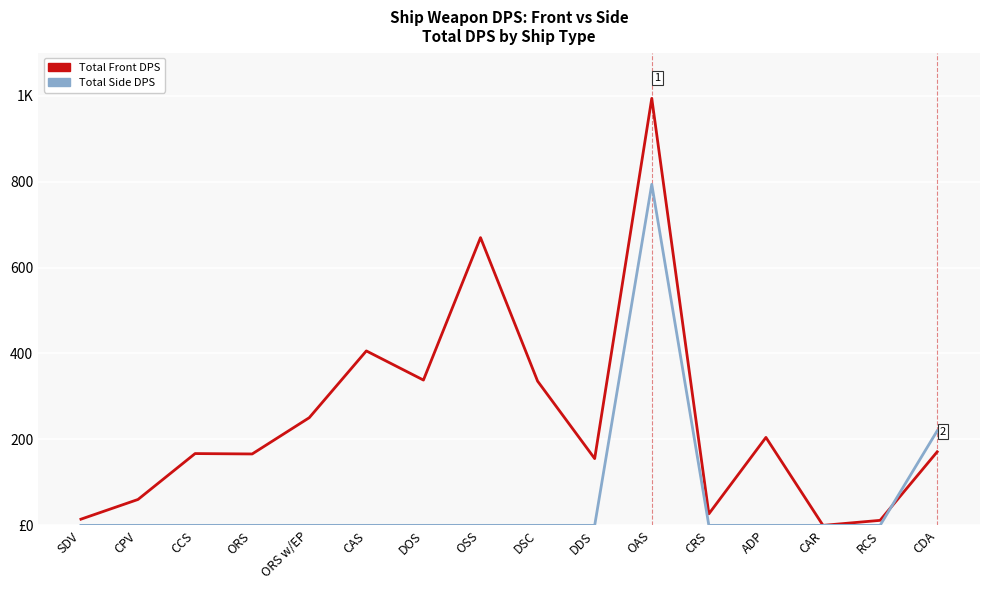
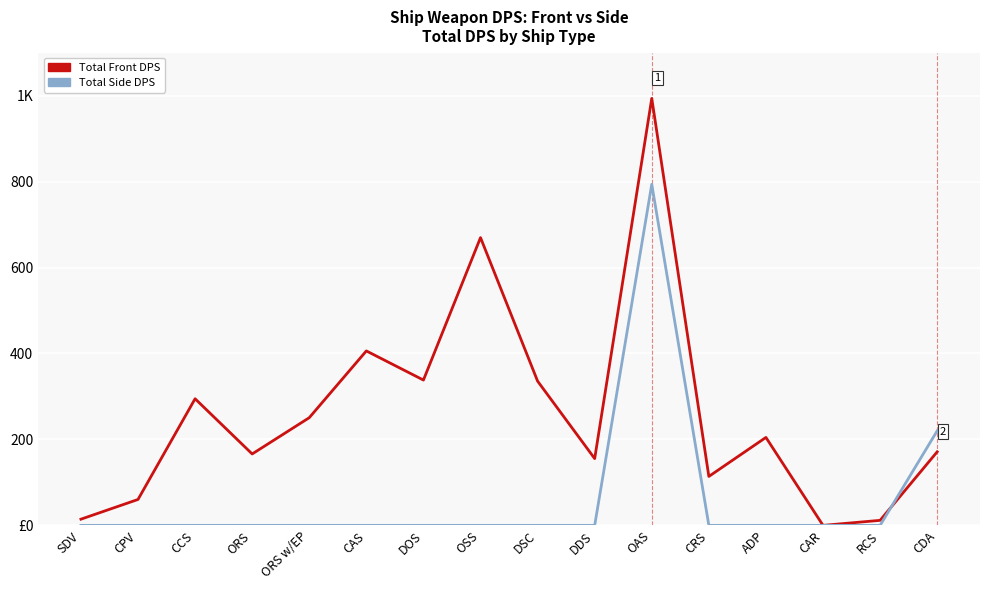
  {
    "Total Front DPS": {
      "SDV": 10,
      "CPV": 60,
-     "CCS": 170,
+     "CCS": 290,
      "ORS": 170,
      "ORS w/EP": 250,
      "CAS": 410,
      "DOS": 340,
      "OSS": 670,
      "DSC": 340,
      "DDS": 160,
-     "CRS": 30,
+     "CRS": 110,
      "ADP": 200,
      "RCS": 10,
      "CDA": 170
    },
    "Total Side DPS": {
      "SDV": 0,
      "CPV": 0,
      "CCS": 0,
      "ORS": 0,
      "ORS w/EP": 0,
      "CAS": 0,
      "DOS": 0,
      "OSS": 0,
      "DSC": 0,
      "DDS": 0,
      "OAS": 790,
      "CRS": 0,
      "ADP": 0,
      "RCS": 0
    }
  }
